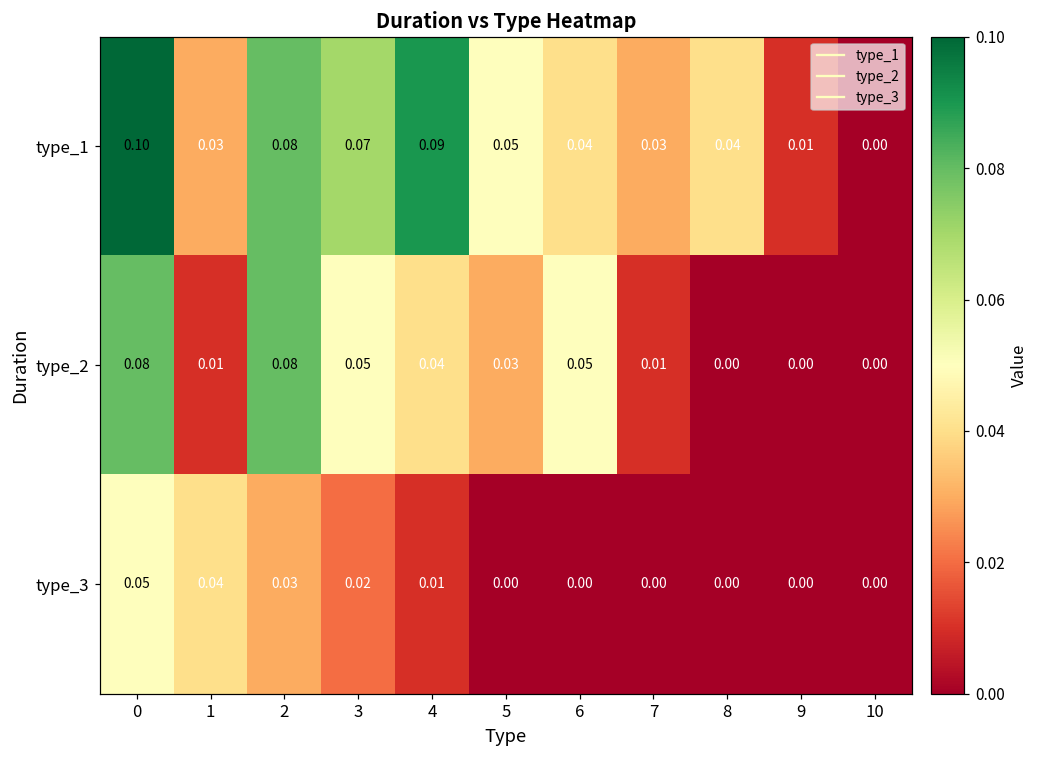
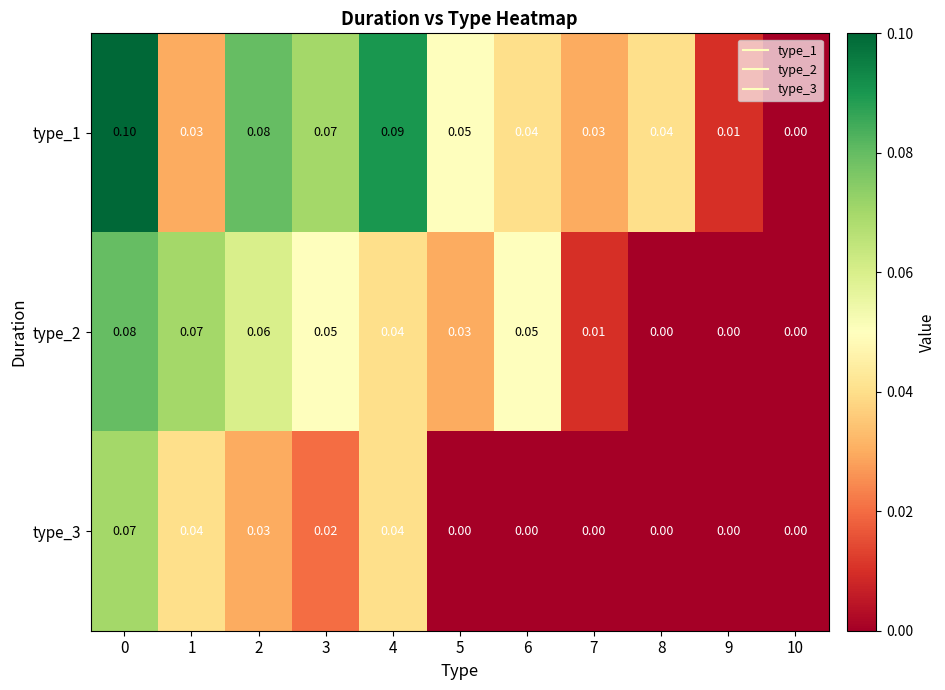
  {
    "type_1": {
      "0": 0.10,
      "1": 0.03,
      "2": 0.08,
      "3": 0.07,
      "4": 0.09,
      "5": 0.05,
      "6": 0.04,
      "7": 0.03,
      "8": 0.04,
      "9": 0.01,
      "10": 0.00
    },
    "type_2": {
      "0": 0.08,
-     "1": 0.01,
-     "2": 0.08,
+     "1": 0.07,
+     "2": 0.06,
      "3": 0.05,
      "4": 0.04,
      "5": 0.03,
      "6": 0.05,
      "7": 0.01,
      "8": 0.00,
      "9": 0.00,
      "10": 0.00
    },
    "type_3": {
-     "0": 0.05,
+     "0": 0.07,
      "1": 0.04,
      "2": 0.03,
      "3": 0.02,
-     "4": 0.01,
+     "4": 0.04,
      "5": 0.00,
      "6": 0.00,
      "7": 0.00,
      "8": 0.00,
      "9": 0.00,
      "10": 0.00
    }
  }
